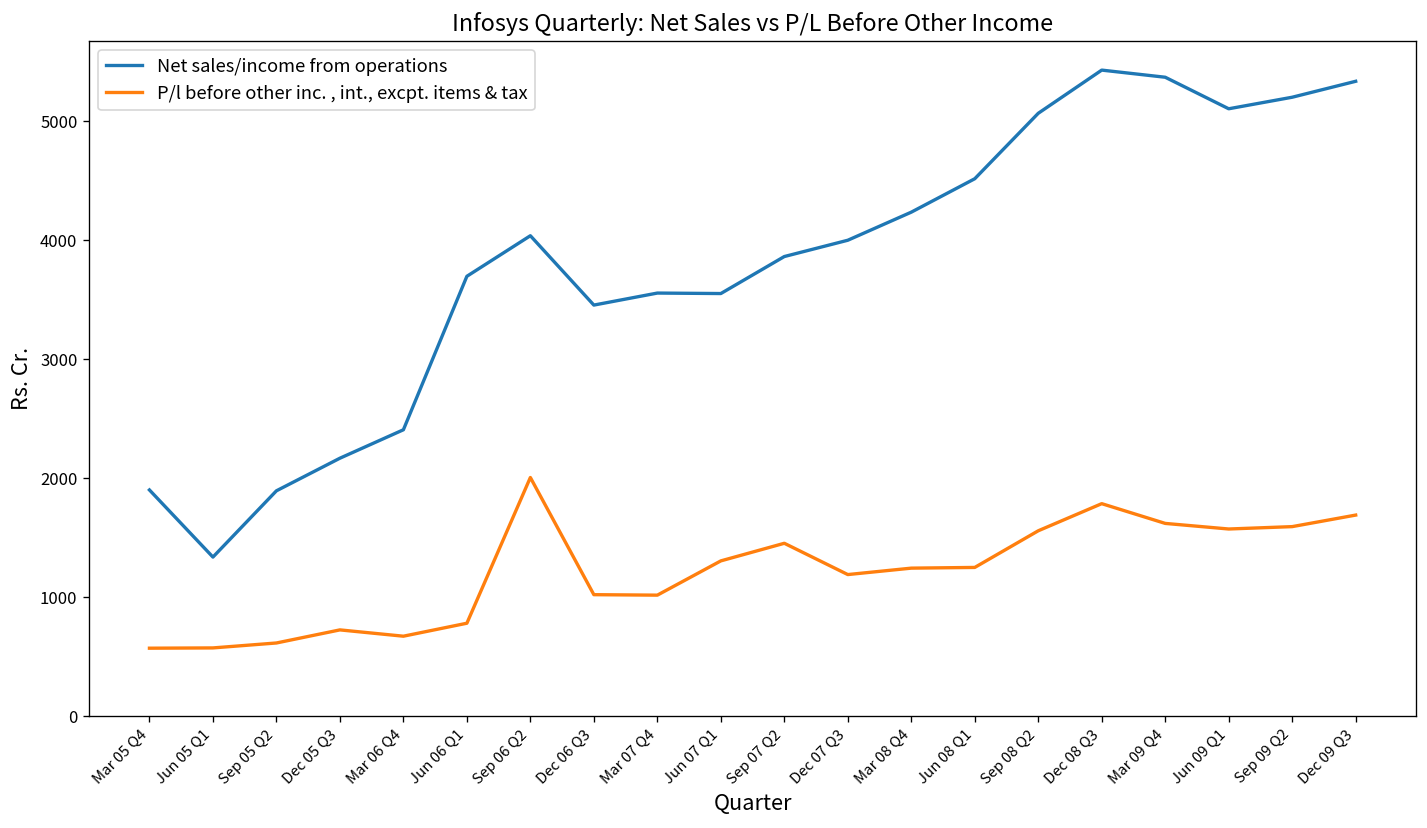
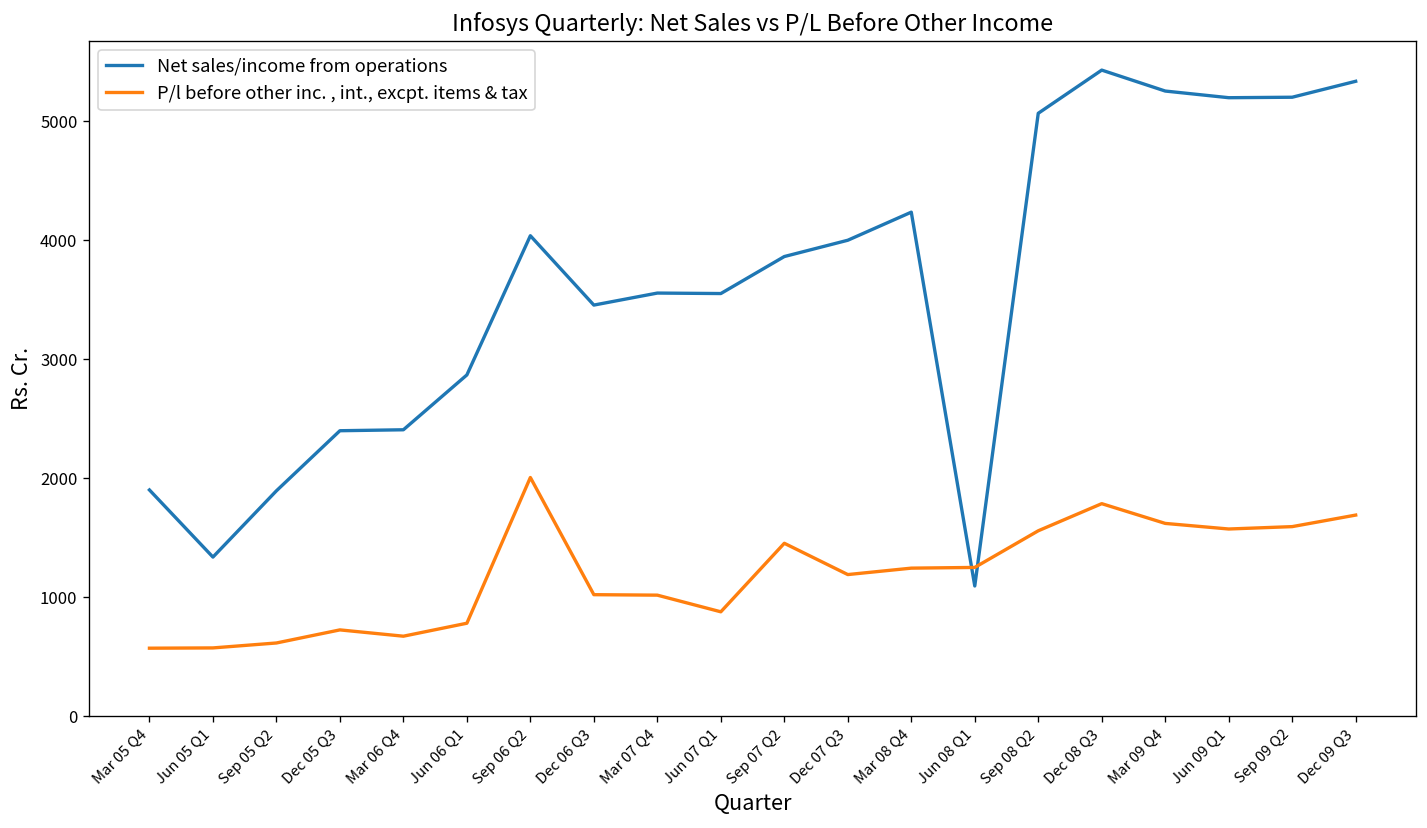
  {
    "Net sales/income from operations": {
      "Mar 05 Q4": 1900,
      "Jun 05 Q1": 1300,
      "Sep 05 Q2": 1900,
-     "Dec 05 Q3": 2200,
+     "Dec 05 Q3": 2400,
      "Mar 06 Q4": 2400,
-     "Jun 06 Q1": 3700,
+     "Jun 06 Q1": 2900,
      "Sep 06 Q2": 4000,
      "Dec 06 Q3": 3500,
      "Mar 07 Q4": 3600,
      "Jun 07 Q1": 3600,
      "Sep 07 Q2": 3900,
      "Dec 07 Q3": 4000,
      "Mar 08 Q4": 4200,
-     "Jun 08 Q1": 4500,
+     "Jun 08 Q1": 1100,
      "Sep 08 Q2": 5100,
      "Dec 08 Q3": 5400,
-     "Mar 09 Q4": 5400,
-     "Jun 09 Q1": 5100,
+     "Mar 09 Q4": 5300,
+     "Jun 09 Q1": 5200,
      "Sep 09 Q2": 5200,
      "Dec 09 Q3": 5300
    },
    "P/l before other inc. , int., excpt. items & tax": {
      "Mar 05 Q4": 600,
      "Jun 05 Q1": 600,
      "Sep 05 Q2": 600,
      "Dec 05 Q3": 700,
      "Mar 06 Q4": 700,
      "Jun 06 Q1": 800,
      "Sep 06 Q2": 2000,
      "Dec 06 Q3": 1000,
      "Mar 07 Q4": 1000,
-     "Jun 07 Q1": 1300,
+     "Jun 07 Q1": 900,
      "Sep 07 Q2": 1500,
      "Dec 07 Q3": 1200,
      "Mar 08 Q4": 1200,
      "Jun 08 Q1": 1200,
      "Sep 08 Q2": 1600,
      "Dec 08 Q3": 1800,
      "Mar 09 Q4": 1600,
      "Jun 09 Q1": 1600,
      "Sep 09 Q2": 1600,
      "Dec 09 Q3": 1700
    }
  }
